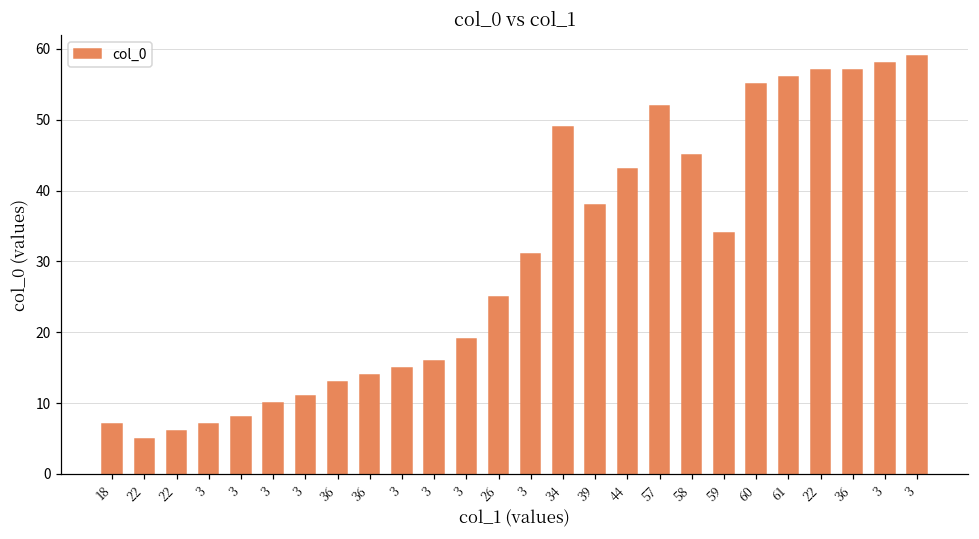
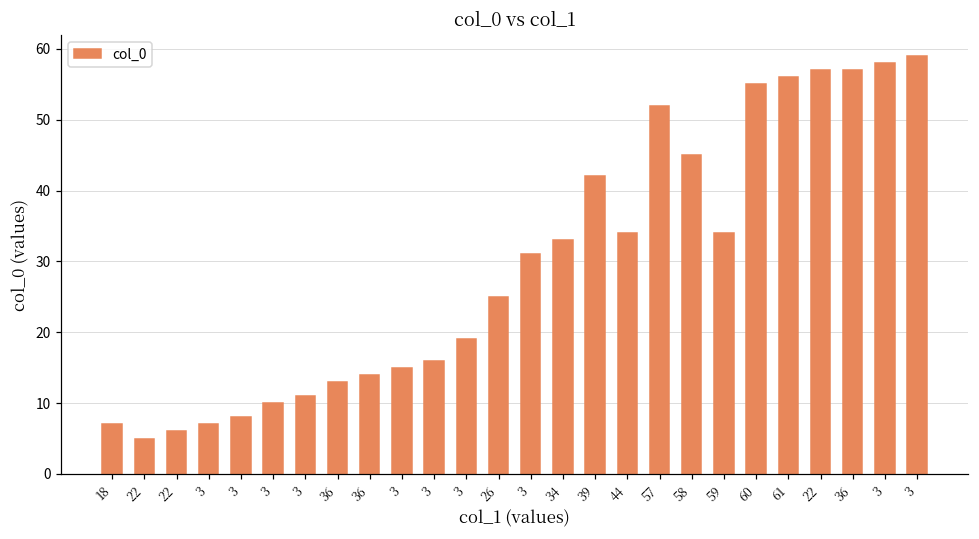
  {
    "18": 7,
    "26": 25,
-   "34": 49,
-   "39": 38,
-   "44": 43,
+   "34": 33,
+   "39": 42,
+   "44": 34,
    "57": 52,
    "58": 45,
    "59": 34,
    "60": 55,
    "61": 56
  }
